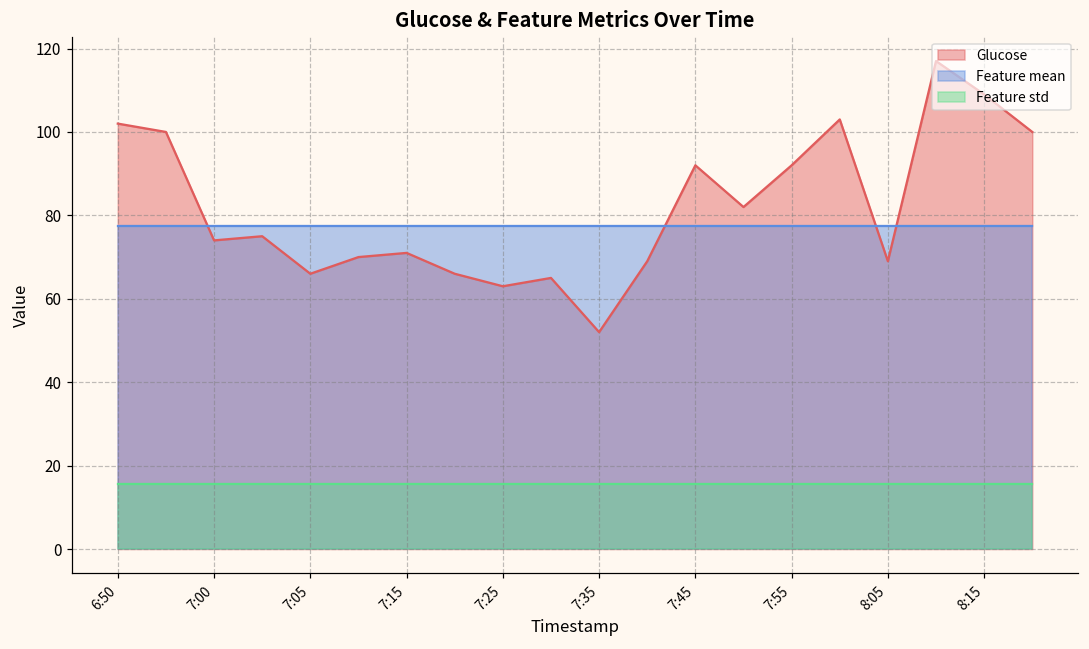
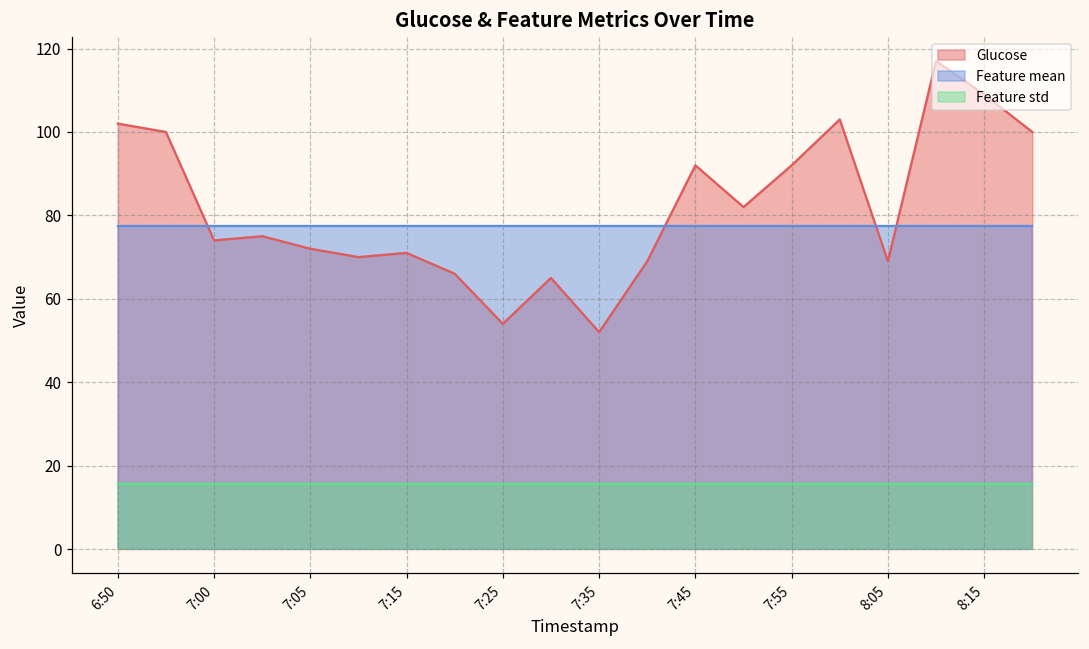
  {
    "Glucose": {
      "6:50": 102,
-     "7:05": 66,
+     "7:05": 72,
      "7:15": 71,
-     "7:25": 63,
+     "7:25": 54,
      "7:35": 52,
      "7:45": 92,
      "7:55": 92,
      "8:05": 69
    },
    "Feature mean": {
      "6:50": 78,
      "7:05": 78,
      "7:15": 78,
      "7:25": 78,
      "7:35": 78,
      "7:45": 78,
      "7:55": 78,
      "8:05": 78,
      "8:15": 78
    },
    "Feature std": {
      "6:50": 16,
      "7:05": 16,
      "7:15": 16,
      "7:25": 16,
      "7:35": 16,
      "7:45": 16,
      "7:55": 16,
      "8:05": 16,
      "8:15": 16
    }
  }
